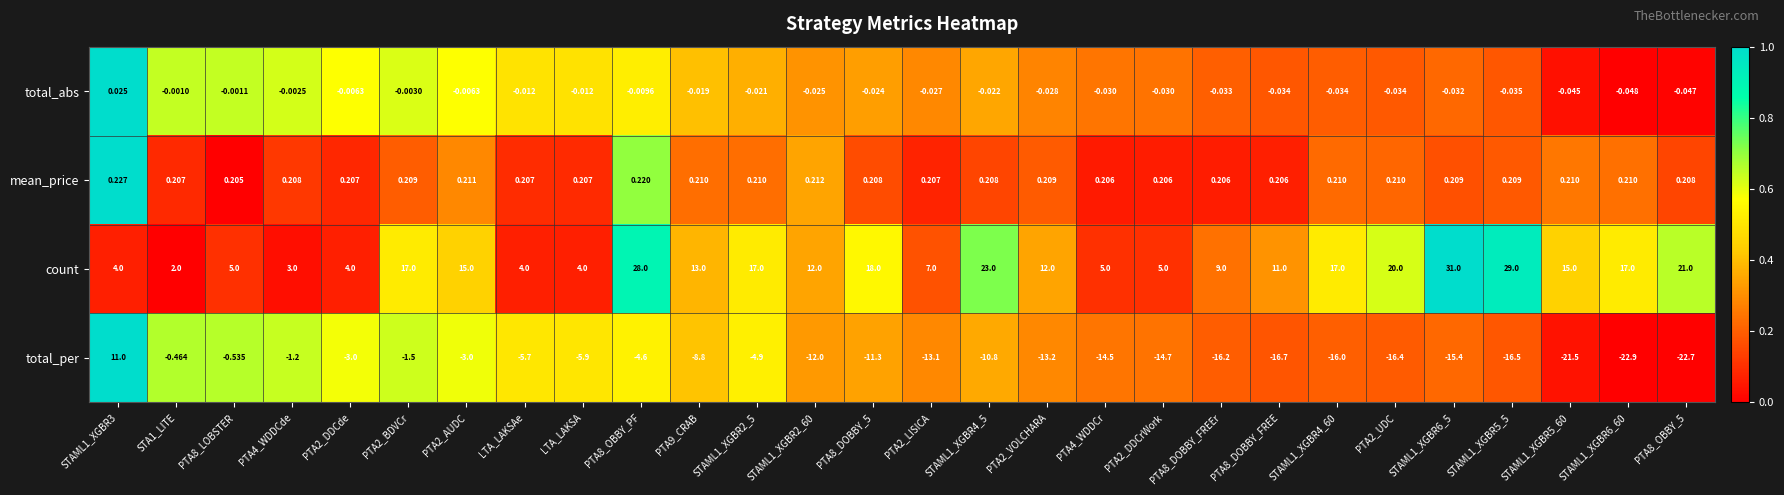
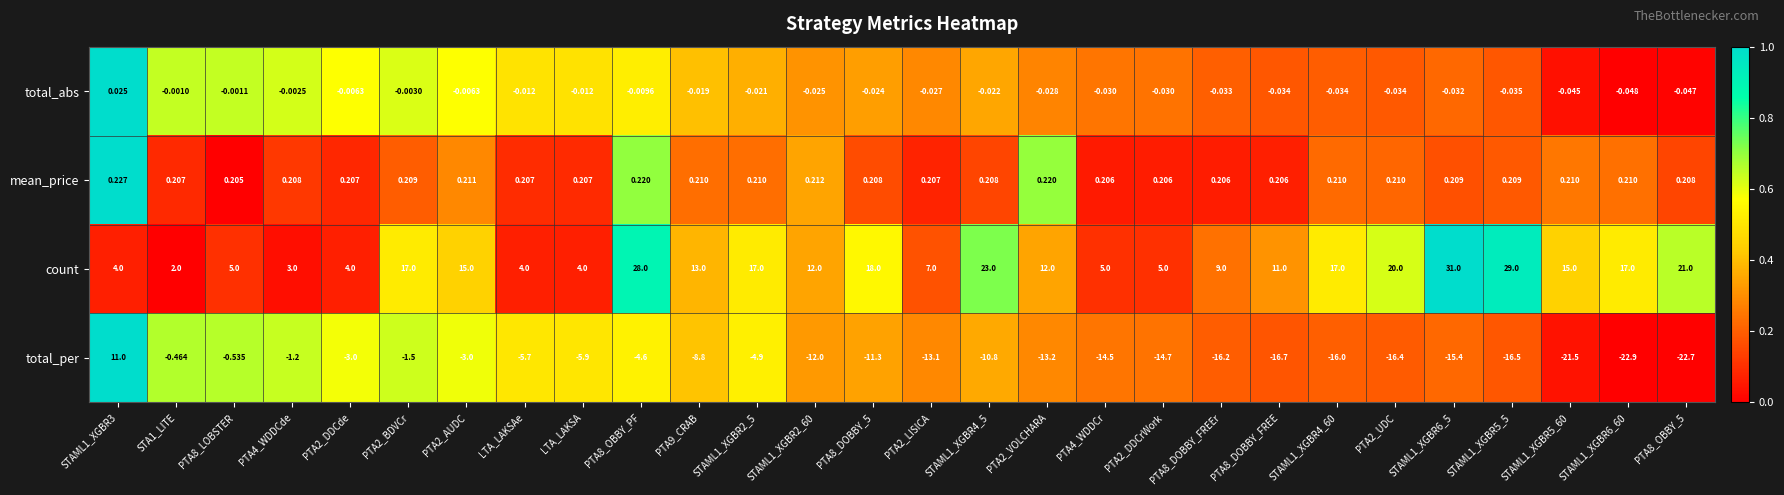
  {
    "total_abs": {
      "STAML1_XGBR3": 0.025,
      "STA1_LITE": -0.0010,
      "PTA8_LOBSTER": -0.0011,
      "PTA4_WDDCde": -0.0025,
      "PTA2_DDCde": -0.0063,
      "PTA2_BDVCr": -0.0030,
      "PTA2_AUDC": -0.0063,
      "LTA_LAKSAe": -0.012,
      "LTA_LAKSA": -0.012,
      "PTA8_OBBY_PF": -0.0096,
      "PTA9_CRAB": -0.019,
      "STAML1_XGBR2_5": -0.021,
      "STAML1_XGBR2_60": -0.025,
      "PTA8_DOBBY_5": -0.024,
      "PTA2_LISICA": -0.027,
      "STAML1_XGBR4_5": -0.022,
      "PTA2_VOLCHARA": -0.028,
      "PTA4_WDDCr": -0.030,
      "PTA2_DDCrWork": -0.030,
      "PTA8_DOBBY_FREEr": -0.033,
      "PTA8_DOBBY_FREE": -0.034,
      "STAML1_XGBR4_60": -0.034,
      "PTA2_UDC": -0.034,
      "STAML1_XGBR6_5": -0.032,
      "STAML1_XGBR5_5": -0.035,
      "STAML1_XGBR5_60": -0.045,
      "STAML1_XGBR6_60": -0.048,
      "PTA8_OBBY_5": -0.047
    },
    "mean_price": {
      "STAML1_XGBR3": 0.227,
      "STA1_LITE": 0.207,
      "PTA8_LOBSTER": 0.205,
      "PTA4_WDDCde": 0.208,
      "PTA2_DDCde": 0.207,
      "PTA2_BDVCr": 0.209,
      "PTA2_AUDC": 0.211,
      "LTA_LAKSAe": 0.207,
      "LTA_LAKSA": 0.207,
      "PTA8_OBBY_PF": 0.220,
      "PTA9_CRAB": 0.210,
      "STAML1_XGBR2_5": 0.210,
      "STAML1_XGBR2_60": 0.212,
      "PTA8_DOBBY_5": 0.208,
      "PTA2_LISICA": 0.207,
      "STAML1_XGBR4_5": 0.208,
-     "PTA2_VOLCHARA": 0.209,
+     "PTA2_VOLCHARA": 0.220,
      "PTA4_WDDCr": 0.206,
      "PTA2_DDCrWork": 0.206,
      "PTA8_DOBBY_FREEr": 0.206,
      "PTA8_DOBBY_FREE": 0.206,
      "STAML1_XGBR4_60": 0.210,
      "PTA2_UDC": 0.210,
      "STAML1_XGBR6_5": 0.209,
      "STAML1_XGBR5_5": 0.209,
      "STAML1_XGBR5_60": 0.210,
      "STAML1_XGBR6_60": 0.210,
      "PTA8_OBBY_5": 0.208
    },
    "count": {
      "STAML1_XGBR3": 4.0,
      "STA1_LITE": 2.0,
      "PTA8_LOBSTER": 5.0,
      "PTA4_WDDCde": 3.0,
      "PTA2_DDCde": 4.0,
      "PTA2_BDVCr": 17.0,
      "PTA2_AUDC": 15.0,
      "LTA_LAKSAe": 4.0,
      "LTA_LAKSA": 4.0,
      "PTA8_OBBY_PF": 28.0,
      "PTA9_CRAB": 13.0,
      "STAML1_XGBR2_5": 17.0,
      "STAML1_XGBR2_60": 12.0,
      "PTA8_DOBBY_5": 18.0,
      "PTA2_LISICA": 7.0,
      "STAML1_XGBR4_5": 23.0,
      "PTA2_VOLCHARA": 12.0,
      "PTA4_WDDCr": 5.0,
      "PTA2_DDCrWork": 5.0,
      "PTA8_DOBBY_FREEr": 9.0,
      "PTA8_DOBBY_FREE": 11.0,
      "STAML1_XGBR4_60": 17.0,
      "PTA2_UDC": 20.0,
      "STAML1_XGBR6_5": 31.0,
      "STAML1_XGBR5_5": 29.0,
      "STAML1_XGBR5_60": 15.0,
      "STAML1_XGBR6_60": 17.0,
      "PTA8_OBBY_5": 21.0
    },
    "total_per": {
      "STAML1_XGBR3": 11.0,
      "STA1_LITE": -0.464,
      "PTA8_LOBSTER": -0.535,
      "PTA4_WDDCde": -1.2,
      "PTA2_DDCde": -3.0,
      "PTA2_BDVCr": -1.5,
      "PTA2_AUDC": -3.0,
      "LTA_LAKSAe": -5.7,
      "LTA_LAKSA": -5.9,
      "PTA8_OBBY_PF": -4.6,
      "PTA9_CRAB": -8.8,
      "STAML1_XGBR2_5": -4.9,
      "STAML1_XGBR2_60": -12.0,
      "PTA8_DOBBY_5": -11.3,
      "PTA2_LISICA": -13.1,
      "STAML1_XGBR4_5": -10.8,
      "PTA2_VOLCHARA": -13.2,
      "PTA4_WDDCr": -14.5,
      "PTA2_DDCrWork": -14.7,
      "PTA8_DOBBY_FREEr": -16.2,
      "PTA8_DOBBY_FREE": -16.7,
      "STAML1_XGBR4_60": -16.0,
      "PTA2_UDC": -16.4,
      "STAML1_XGBR6_5": -15.4,
      "STAML1_XGBR5_5": -16.5,
      "STAML1_XGBR5_60": -21.5,
      "STAML1_XGBR6_60": -22.9,
      "PTA8_OBBY_5": -22.7
    }
  }
